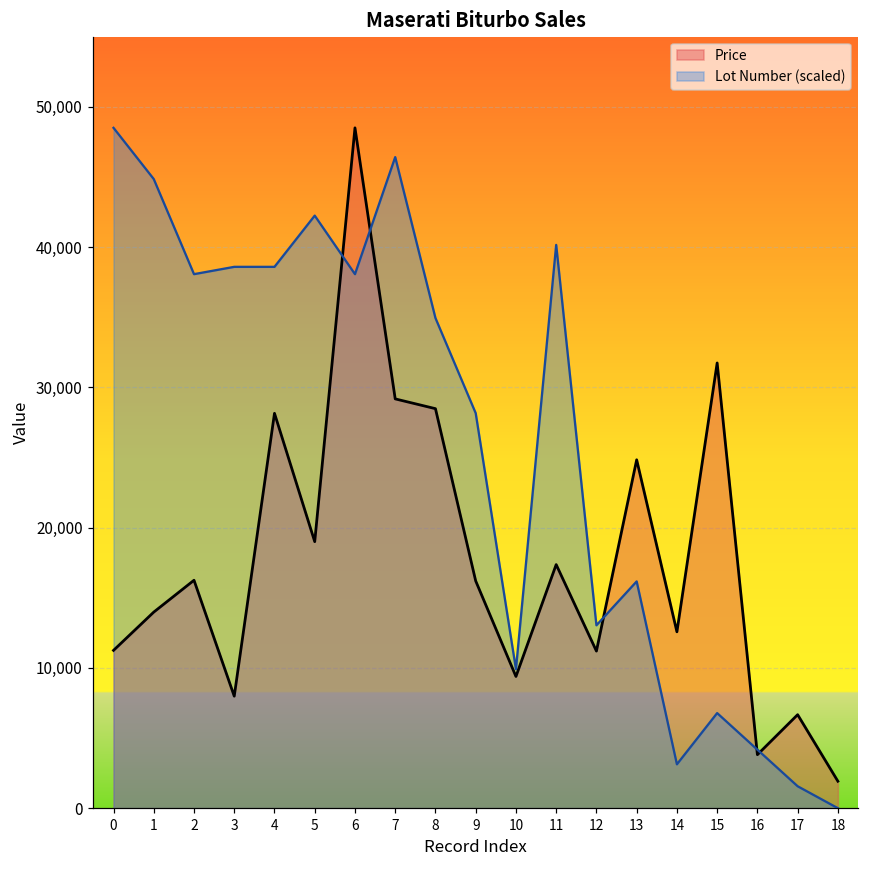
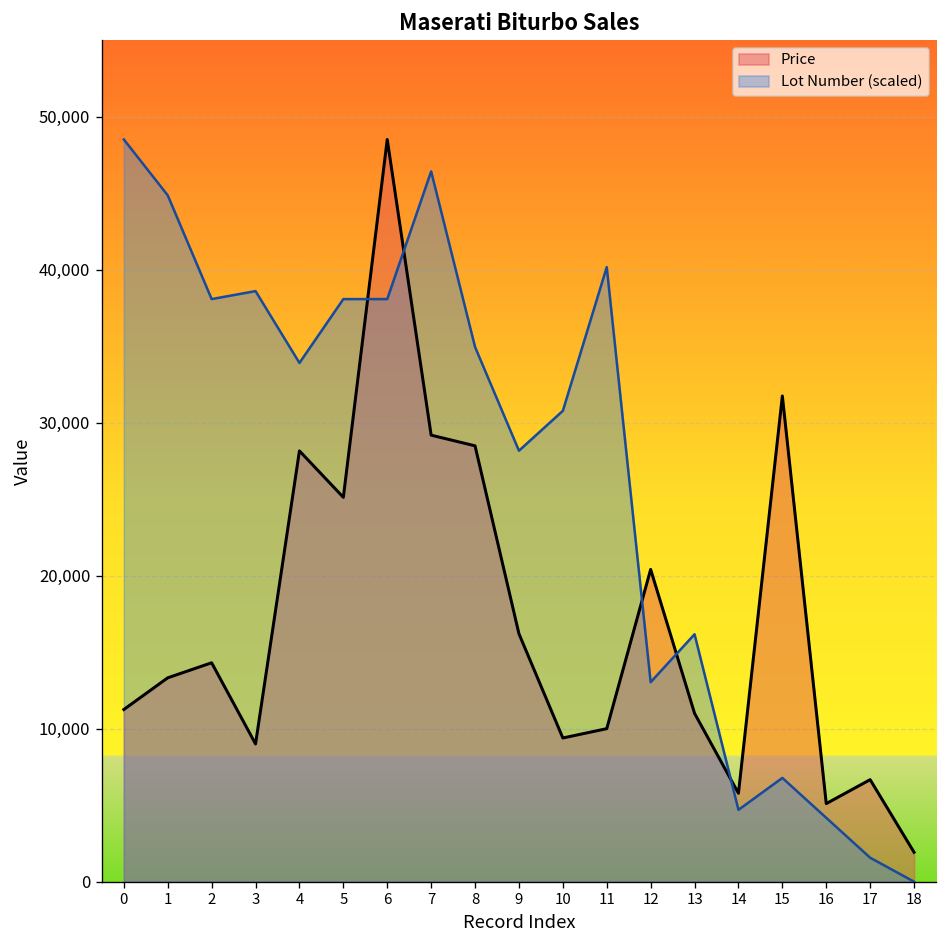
  {
    "Price": {
      "0": "11,300",
-     "1": "14,000",
-     "2": "16,300",
-     "3": "8,000",
+     "1": "13,300",
+     "2": "14,300",
+     "3": "9,000",
      "4": "28,200",
-     "5": "19,000",
+     "5": "25,100",
      "6": "48,500",
      "7": "29,200",
      "8": "28,500",
      "9": "16,200",
      "10": "9,400",
-     "11": "17,400",
-     "12": "11,200",
-     "13": "24,800",
-     "14": "12,600",
+     "11": "10,000",
+     "12": "20,400",
+     "13": "11,000",
+     "14": "5,800",
      "15": "31,700",
-     "16": "3,800",
+     "16": "5,100",
      "17": "6,700",
      "18": "1,900"
    },
    "Lot Number (scaled)": {
      "0": "48,500",
      "1": "44,800",
      "2": "38,100",
      "3": "38,600",
-     "4": "38,600",
-     "5": "42,200",
+     "4": "33,900",
+     "5": "38,100",
      "6": "38,100",
      "7": "46,400",
      "8": "34,900",
      "9": "28,200",
-     "10": "9,900",
+     "10": "30,800",
      "11": "40,200",
      "12": "13,000",
      "13": "16,200",
-     "14": "3,100",
+     "14": "4,700",
      "15": "6,800",
      "16": "4,200",
      "17": "1,600",
      "18": "0"
    }
  }
